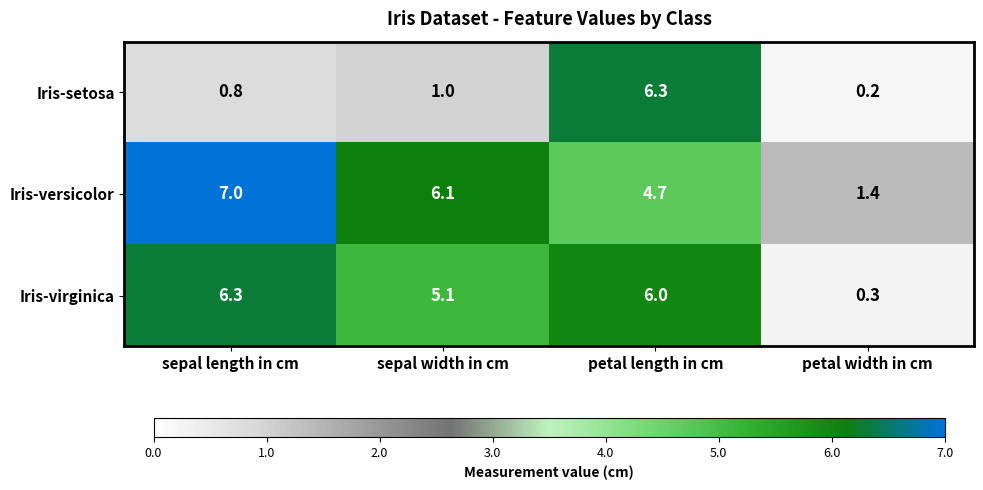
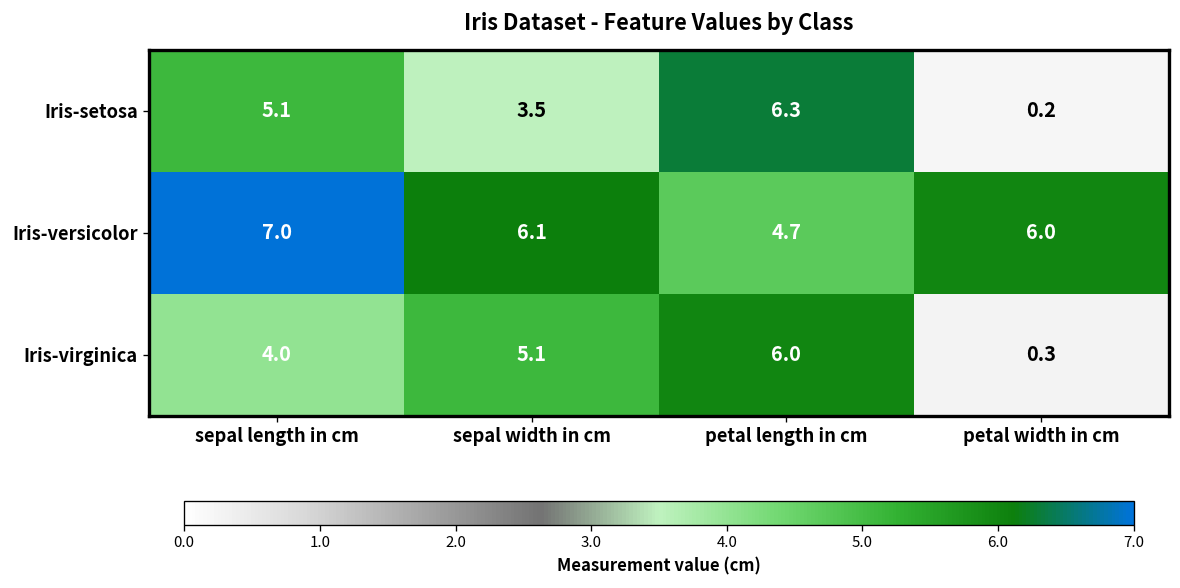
  {
    "Iris-setosa": {
-     "sepal length in cm": 0.8,
-     "sepal width in cm": 1.0,
+     "sepal length in cm": 5.1,
+     "sepal width in cm": 3.5,
      "petal length in cm": 6.3,
      "petal width in cm": 0.2
    },
    "Iris-versicolor": {
      "sepal length in cm": 7.0,
      "sepal width in cm": 6.1,
      "petal length in cm": 4.7,
-     "petal width in cm": 1.4
+     "petal width in cm": 6.0
    },
    "Iris-virginica": {
-     "sepal length in cm": 6.3,
+     "sepal length in cm": 4.0,
      "sepal width in cm": 5.1,
      "petal length in cm": 6.0,
      "petal width in cm": 0.3
    }
  }
